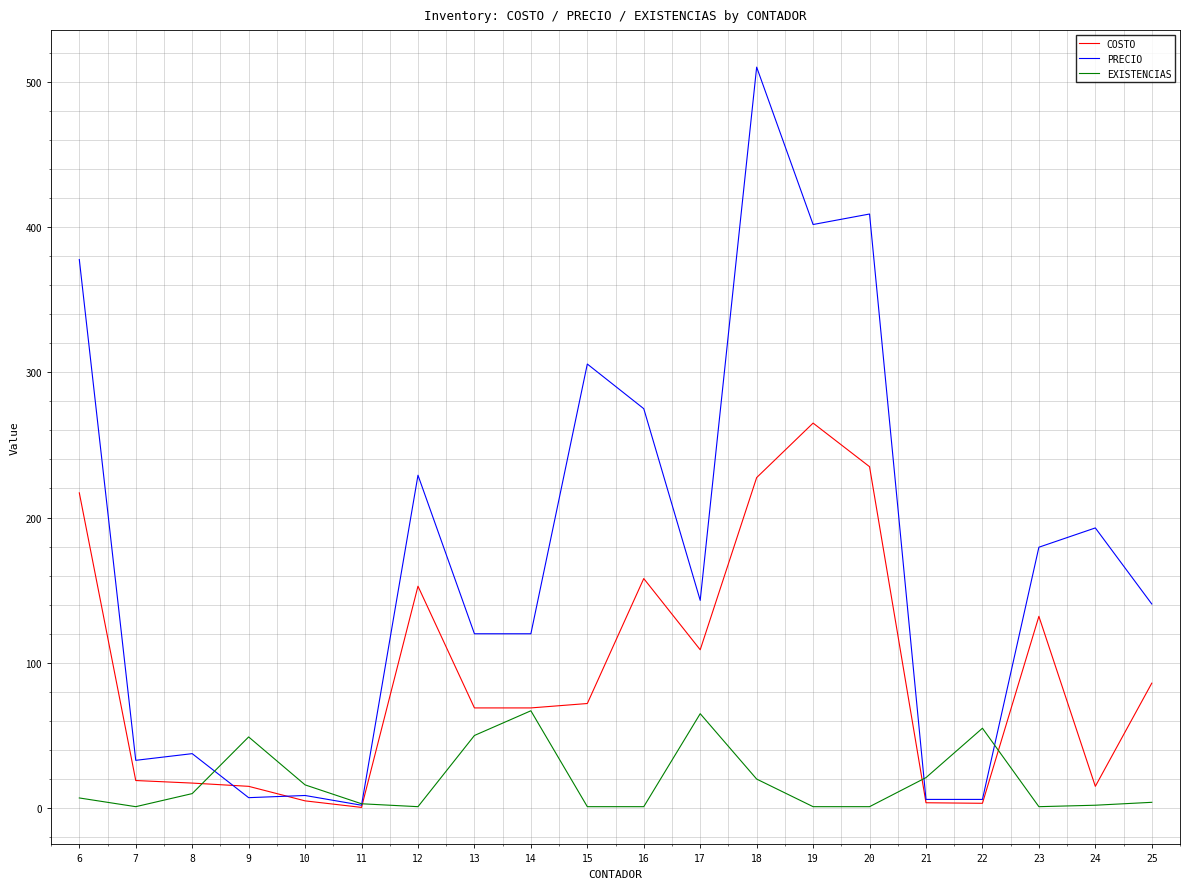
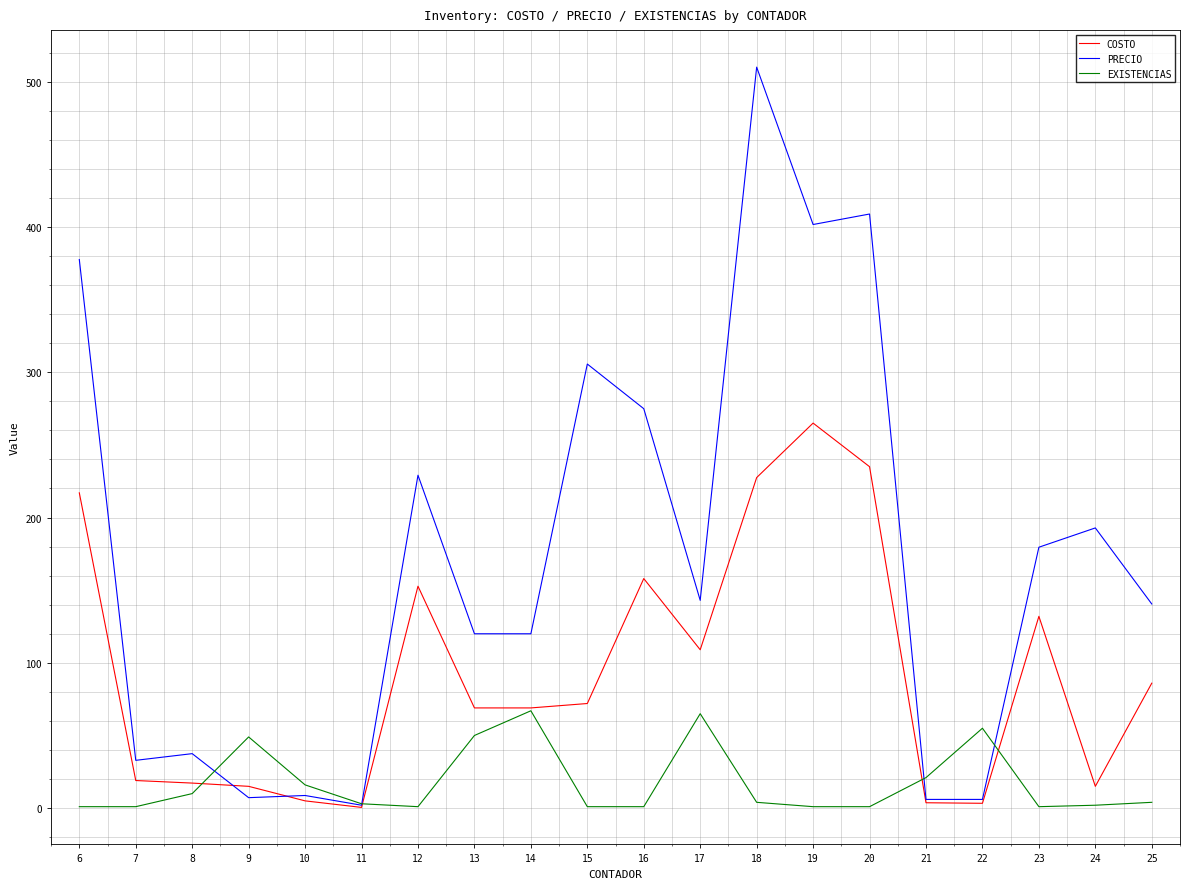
  {
    "COSTO": {
      "6": 217,
      "7": 19,
      "8": 17,
      "9": 15,
      "10": 5,
      "12": 153,
      "13": 69,
      "14": 69,
      "15": 72,
      "16": 158,
      "17": 109,
      "18": 228,
      "19": 265,
      "20": 235,
      "21": 4,
      "22": 3,
      "23": 132,
      "24": 15,
      "25": 86
    },
    "PRECIO": {
      "6": 378,
      "7": 33,
      "8": 38,
      "9": 7,
      "10": 9,
      "12": 229,
      "13": 120,
      "14": 120,
      "15": 306,
      "16": 275,
      "17": 143,
      "18": 510,
      "19": 402,
      "20": 409,
      "21": 6,
      "22": 6,
      "23": 180,
      "24": 193,
      "25": 141
    },
    "EXISTENCIAS": {
-     "6": 7,
+     "6": 1,
      "7": 1,
      "8": 10,
      "9": 49,
      "10": 16,
      "12": 1,
      "13": 50,
      "14": 67,
      "15": 1,
      "16": 1,
      "17": 65,
-     "18": 20,
+     "18": 4,
      "19": 1,
      "20": 1,
      "21": 21,
      "22": 55,
      "23": 1,
      "24": 2,
      "25": 4
    }
  }
